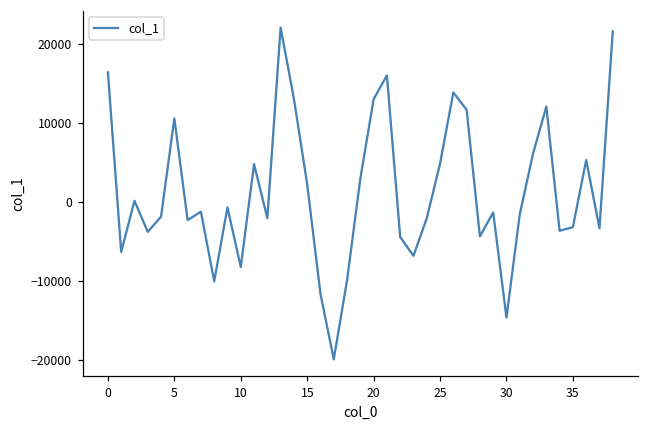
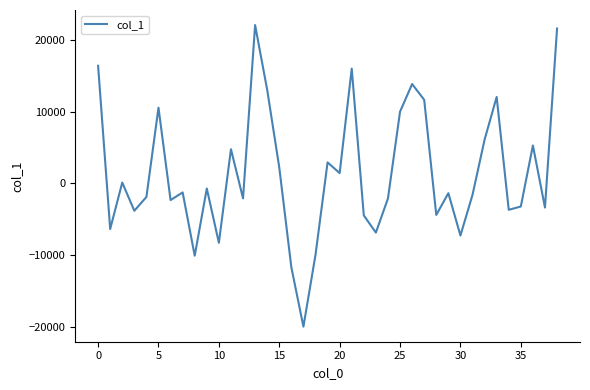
  {
    "0": 16000,
    "5": 11000,
    "10": -8000,
    "15": 2000,
-   "20": 13000,
-   "25": 5000,
-   "30": -15000,
+   "20": 1000,
+   "25": 10000,
+   "30": -7000,
    "35": -3000
  }
